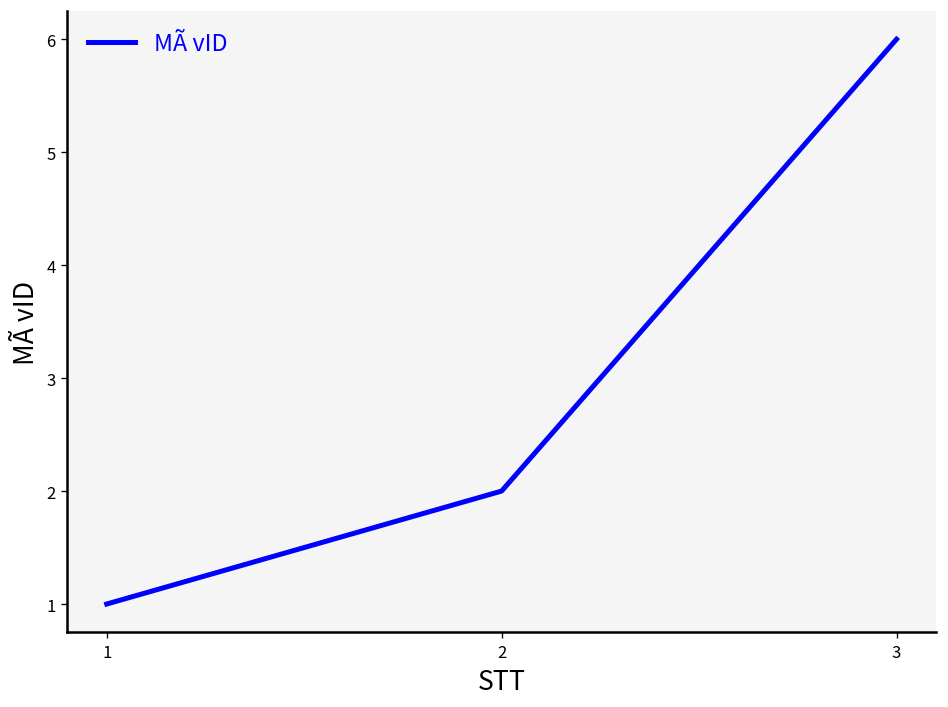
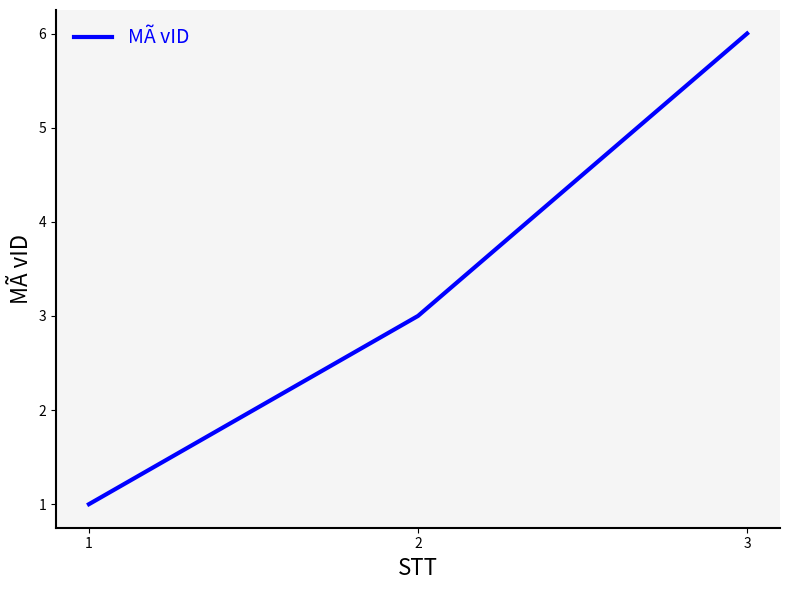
  {
    "1": 1,
-   "2": 2,
+   "2": 3,
    "3": 6
  }
